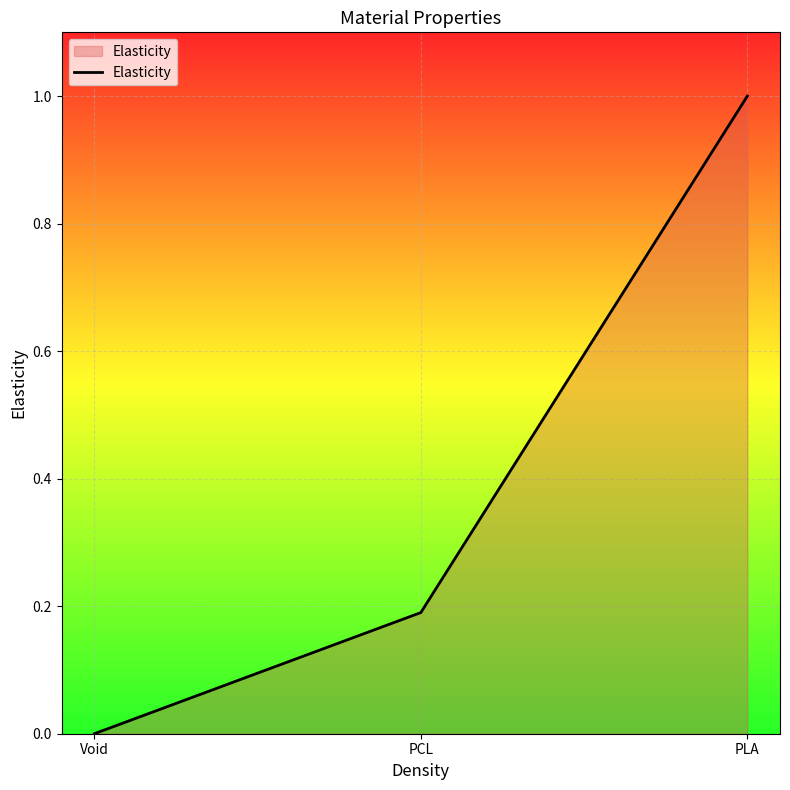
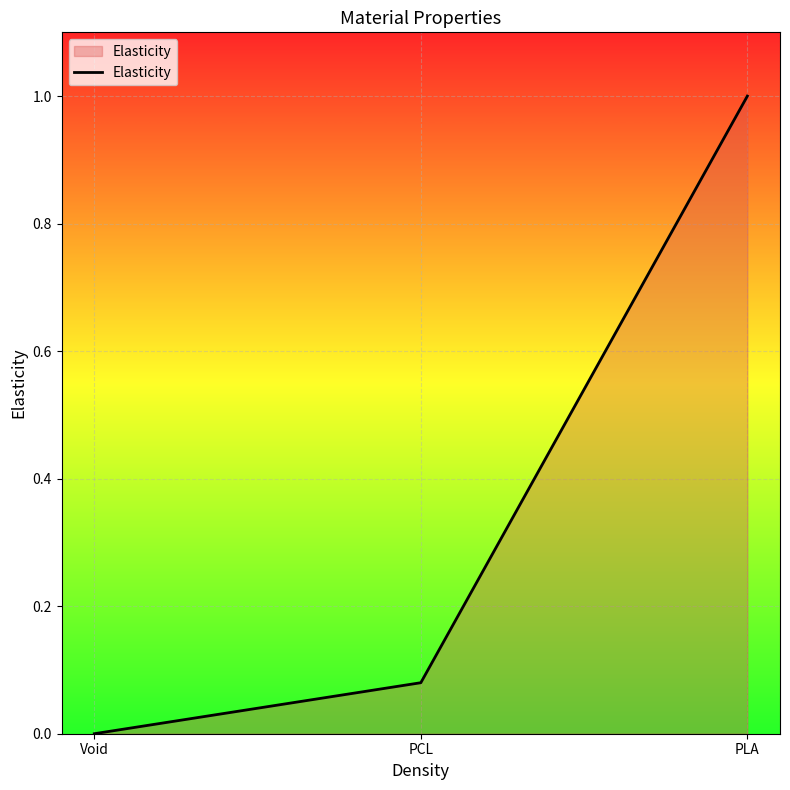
  {
    "Void": 0.00,
-   "PCL": 0.19,
+   "PCL": 0.08,
    "PLA": 1.00
  }
